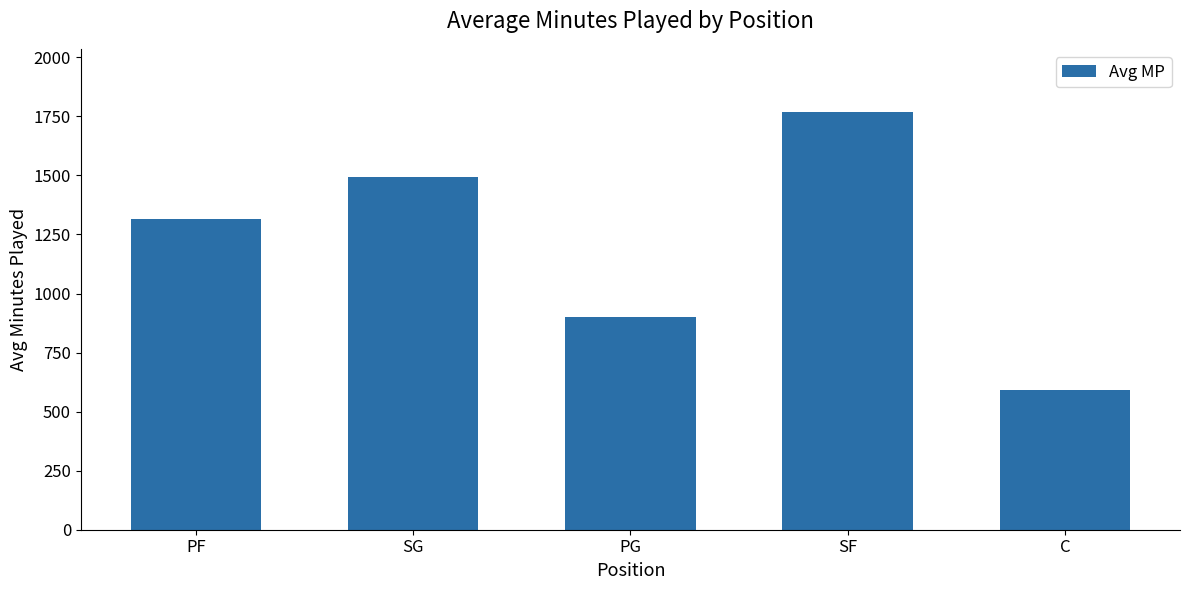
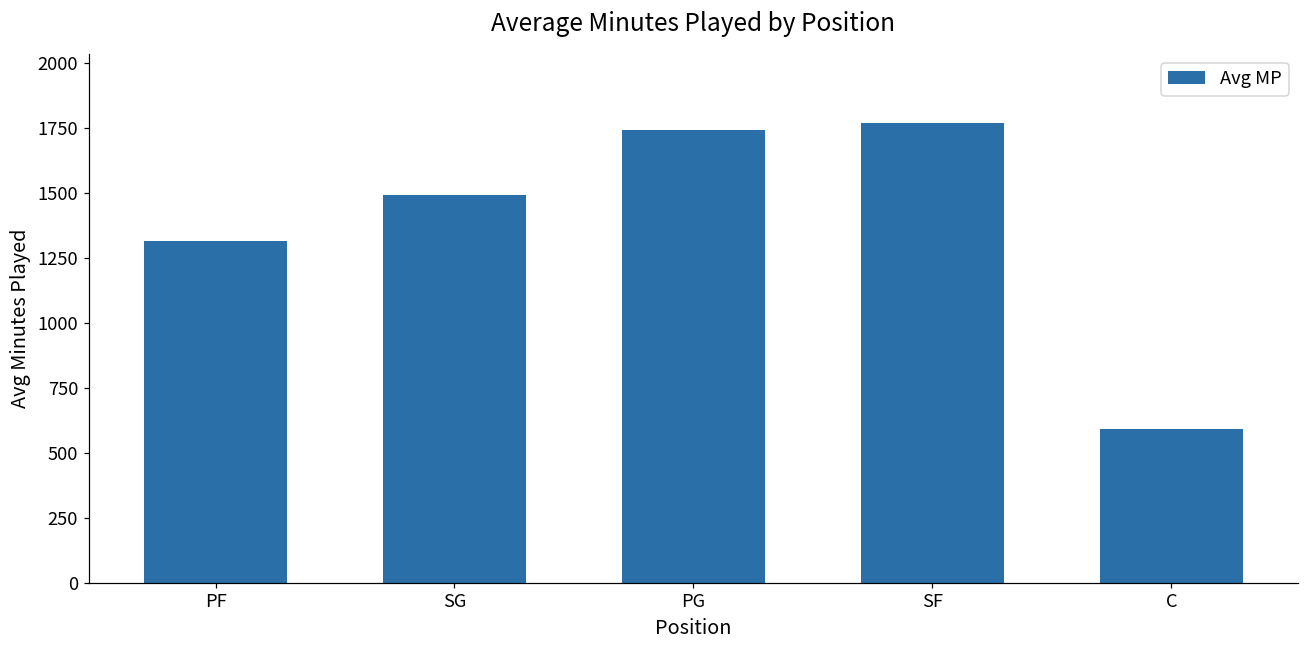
  {
    "PF": 1320,
    "SG": 1490,
-   "PG": 900,
+   "PG": 1740,
    "SF": 1770,
    "C": 590
  }
